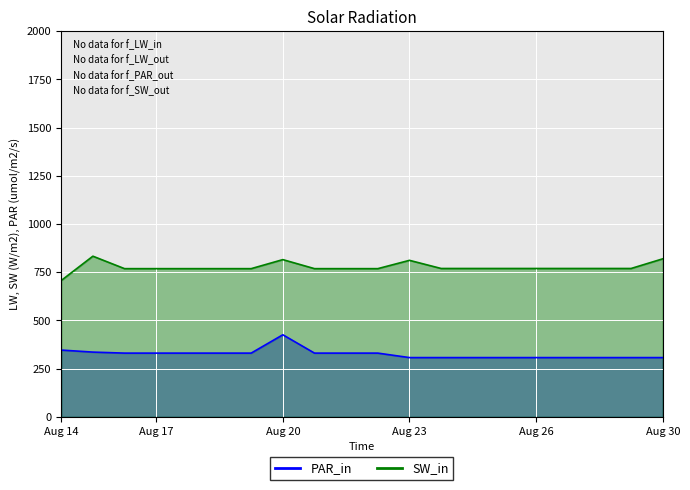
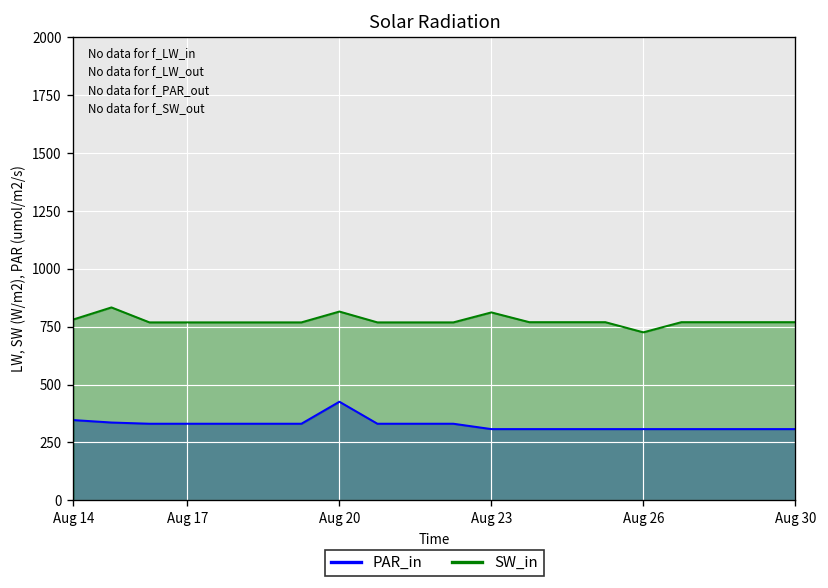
  {
    "PAR_in": {
      "Aug 14": 350,
      "Aug 17": 330,
      "Aug 20": 430,
      "Aug 23": 310,
      "Aug 26": 310,
      "Aug 30": 310
    },
    "SW_in": {
-     "Aug 14": 710,
+     "Aug 14": 780,
      "Aug 17": 770,
      "Aug 20": 820,
      "Aug 23": 810,
-     "Aug 26": 770,
-     "Aug 30": 820
+     "Aug 26": 730,
+     "Aug 30": 770
    }
  }
